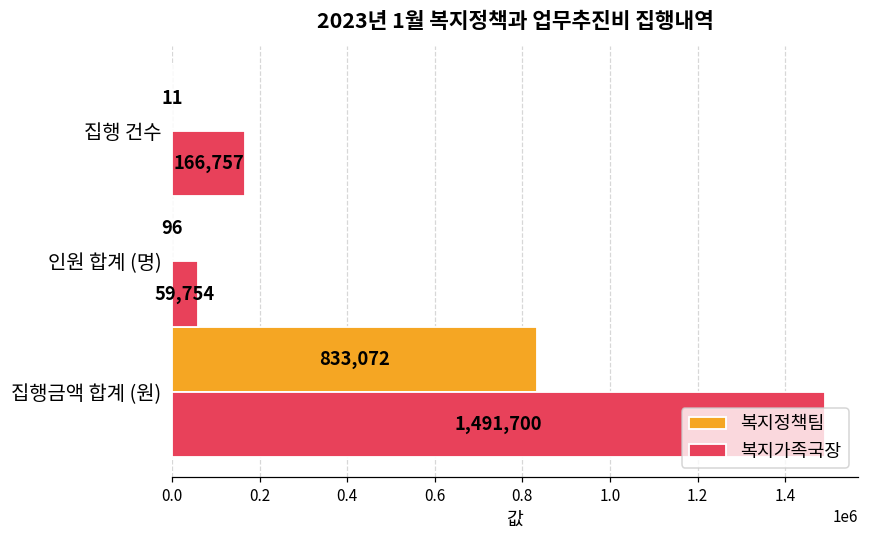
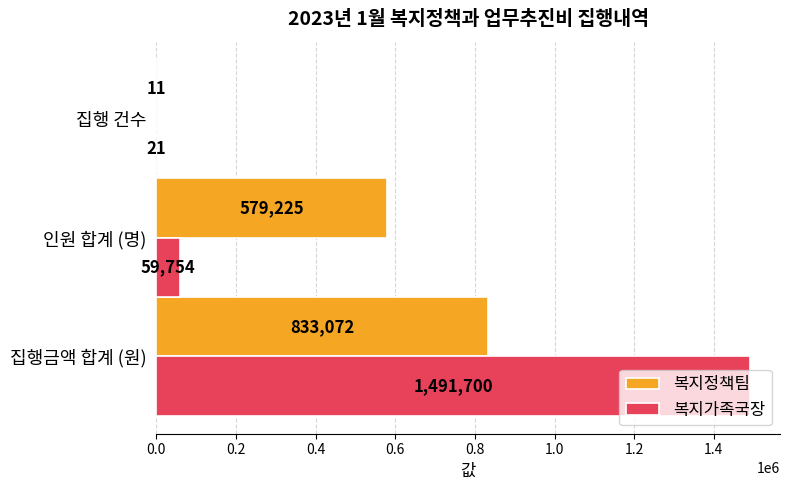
  {
    "복지정책팀": {
      "집행 건수": "11",
-     "인원 합계 (명)": "96",
+     "인원 합계 (명)": "579,225",
      "집행금액 합계 (원)": "833,072"
    },
    "복지가족국장": {
-     "집행 건수": "166,757",
+     "집행 건수": "21",
      "인원 합계 (명)": "59,754"
    }
  }
